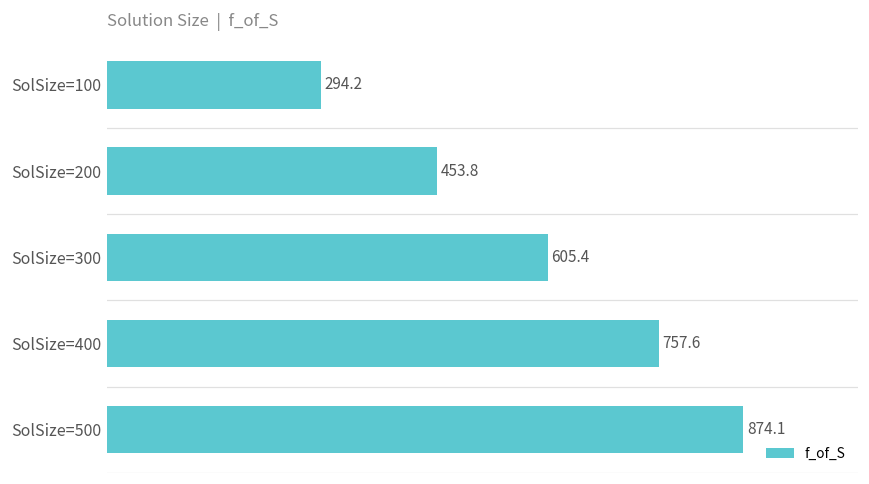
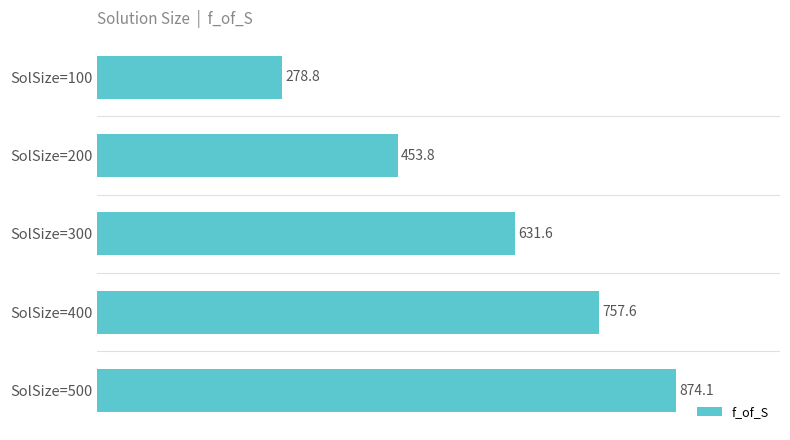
  {
-   "SolSize=100": 294.2,
+   "SolSize=100": 278.8,
    "SolSize=200": 453.8,
-   "SolSize=300": 605.4,
+   "SolSize=300": 631.6,
    "SolSize=400": 757.6,
    "SolSize=500": 874.1
  }
